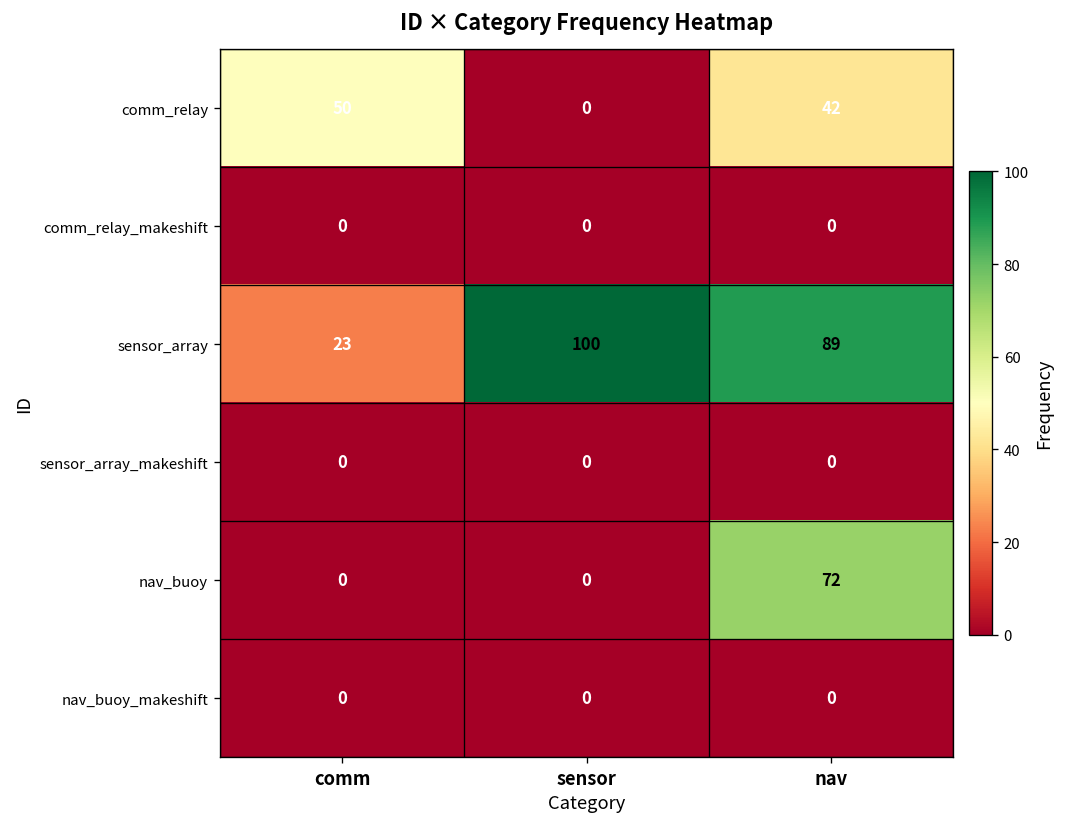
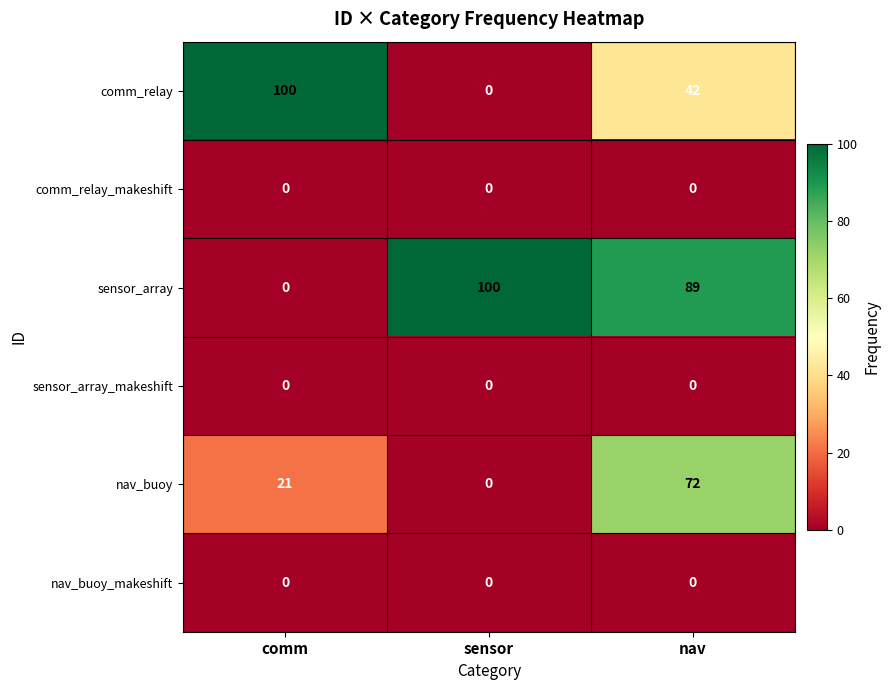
  {
    "comm_relay": {
-     "comm": 50,
+     "comm": 100,
      "sensor": 0,
      "nav": 42
    },
    "comm_relay_makeshift": {
      "comm": 0,
      "sensor": 0,
      "nav": 0
    },
    "sensor_array": {
-     "comm": 23,
+     "comm": 0,
      "sensor": 100,
      "nav": 89
    },
    "sensor_array_makeshift": {
      "comm": 0,
      "sensor": 0,
      "nav": 0
    },
    "nav_buoy": {
-     "comm": 0,
+     "comm": 21,
      "sensor": 0,
      "nav": 72
    },
    "nav_buoy_makeshift": {
      "comm": 0,
      "sensor": 0,
      "nav": 0
    }
  }
